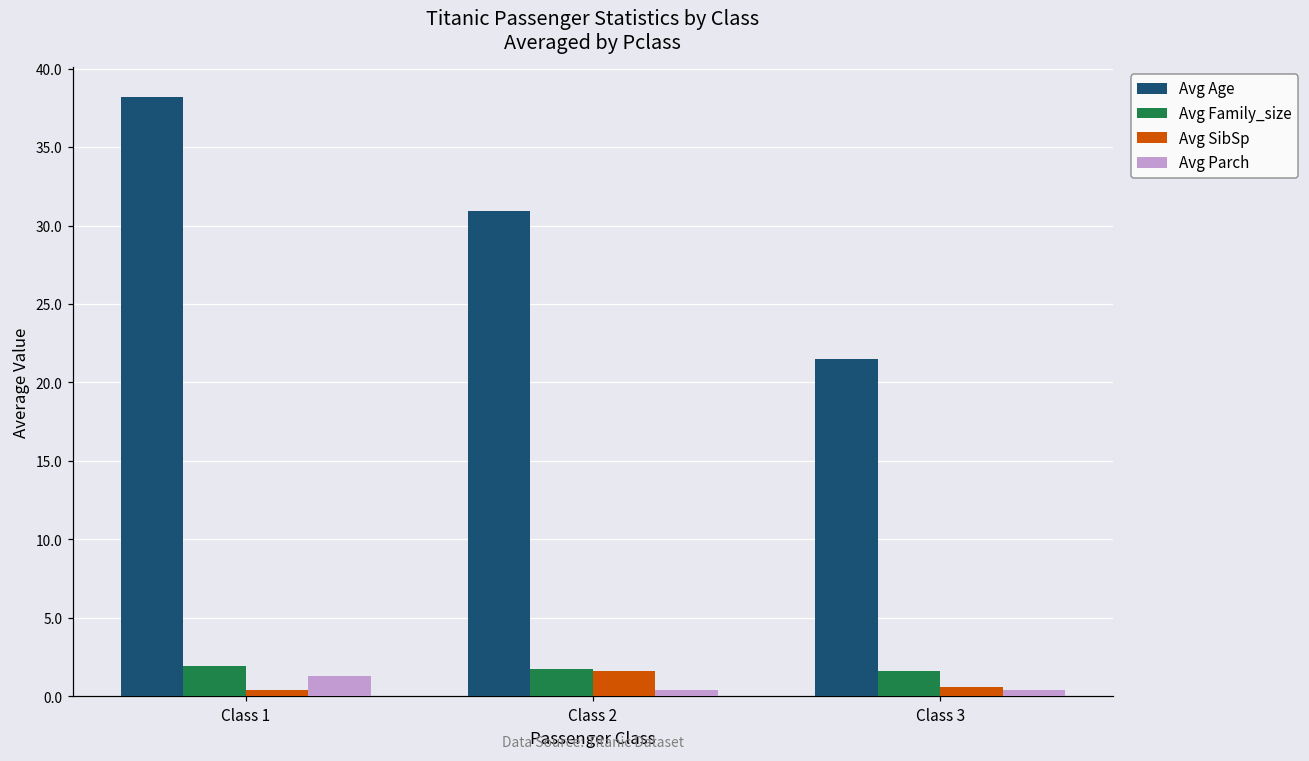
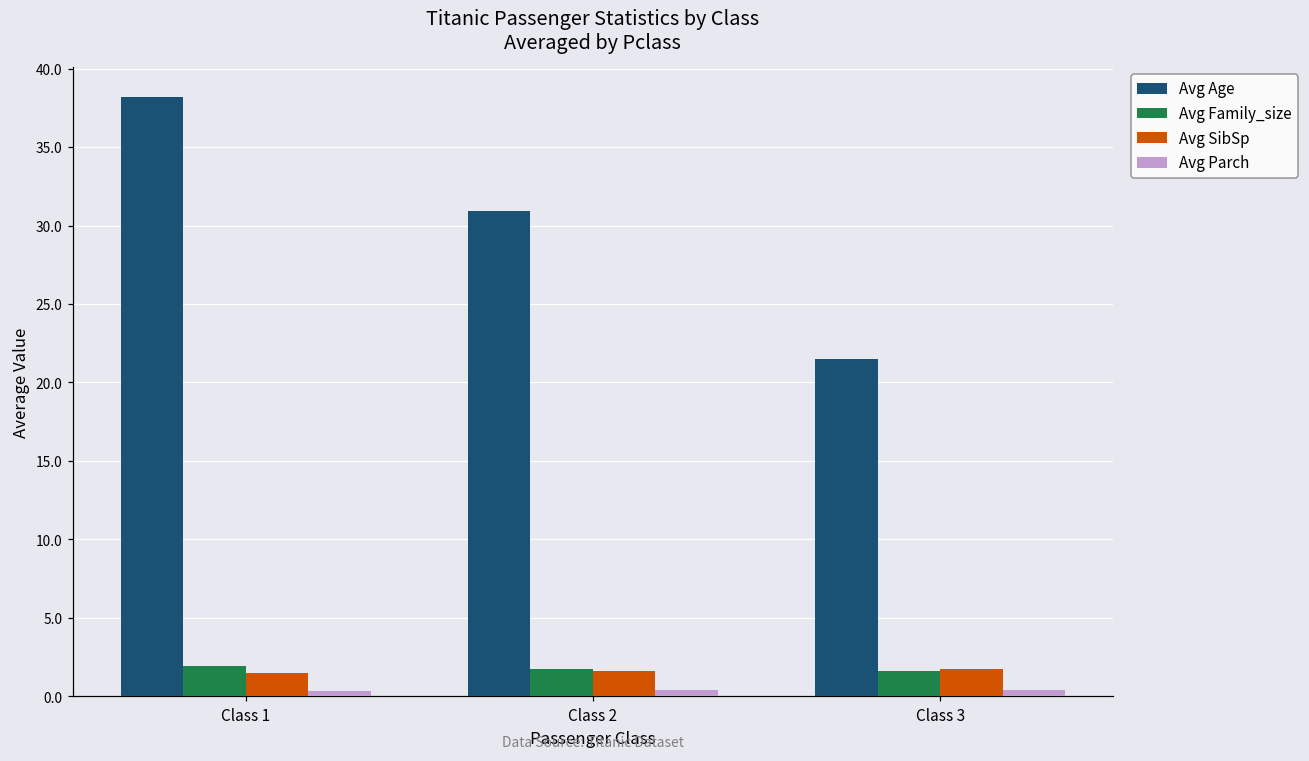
  {
    "Avg Age": {
      "Class 1": 38.2,
      "Class 2": 30.9,
      "Class 3": 21.5
    },
    "Avg Family_size": {
      "Class 1": 1.9,
      "Class 2": 1.8,
      "Class 3": 1.6
    },
    "Avg SibSp": {
-     "Class 1": 0.4,
+     "Class 1": 1.5,
      "Class 2": 1.6,
-     "Class 3": 0.6
+     "Class 3": 1.8
    },
    "Avg Parch": {
-     "Class 1": 1.3,
+     "Class 1": 0.4,
      "Class 2": 0.4,
      "Class 3": 0.4
    }
  }
